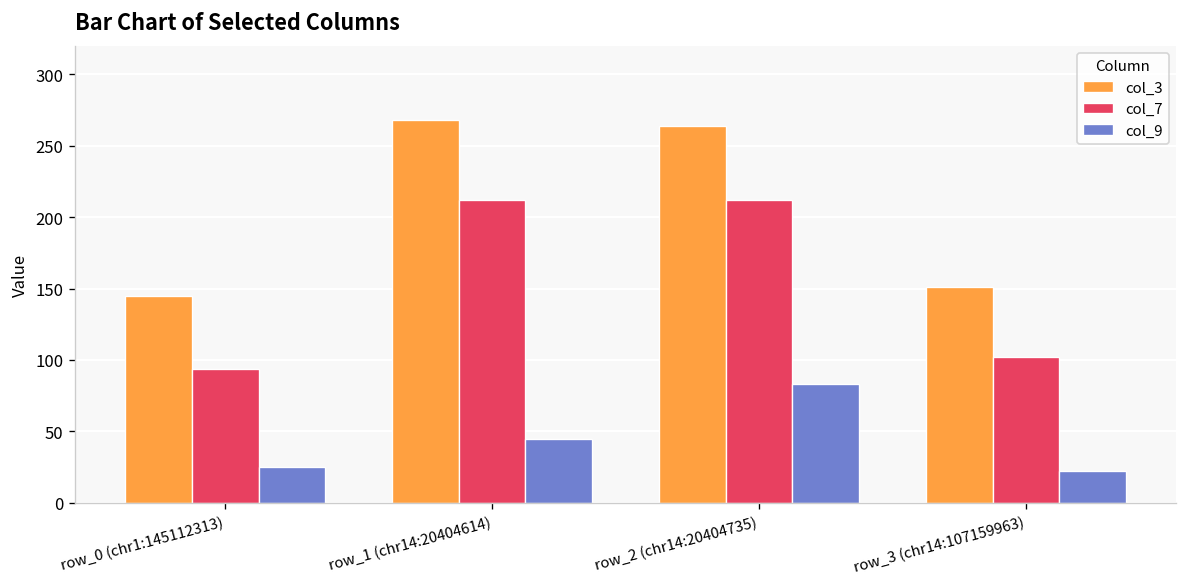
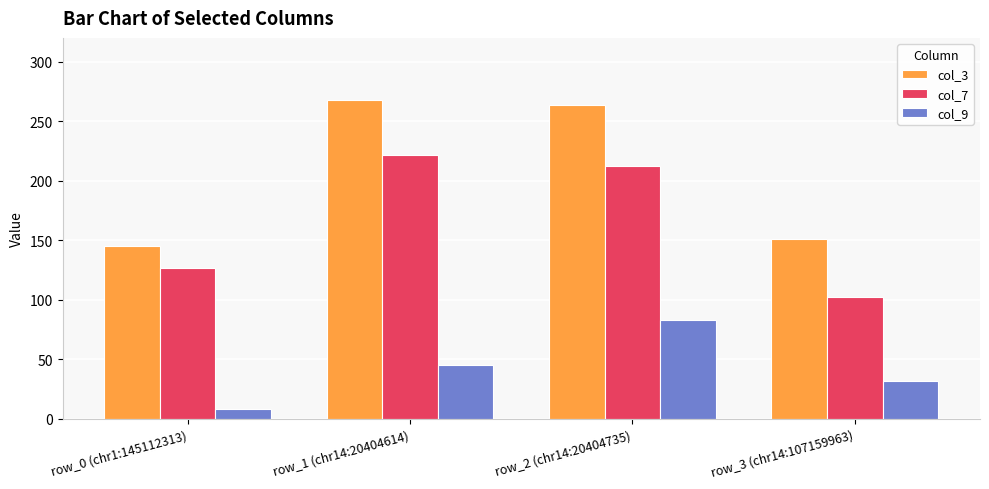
  {
    "col_3": {
      "row_0 (chr1:145112313)": 145,
      "row_1 (chr14:20404614)": 268,
      "row_2 (chr14:20404735)": 264,
      "row_3 (chr14:107159963)": 151
    },
    "col_7": {
-     "row_0 (chr1:145112313)": 94,
-     "row_1 (chr14:20404614)": 212,
+     "row_0 (chr1:145112313)": 127,
+     "row_1 (chr14:20404614)": 222,
      "row_2 (chr14:20404735)": 212,
      "row_3 (chr14:107159963)": 102
    },
    "col_9": {
-     "row_0 (chr1:145112313)": 25,
+     "row_0 (chr1:145112313)": 8,
      "row_1 (chr14:20404614)": 45,
      "row_2 (chr14:20404735)": 83,
-     "row_3 (chr14:107159963)": 22
+     "row_3 (chr14:107159963)": 32
    }
  }
